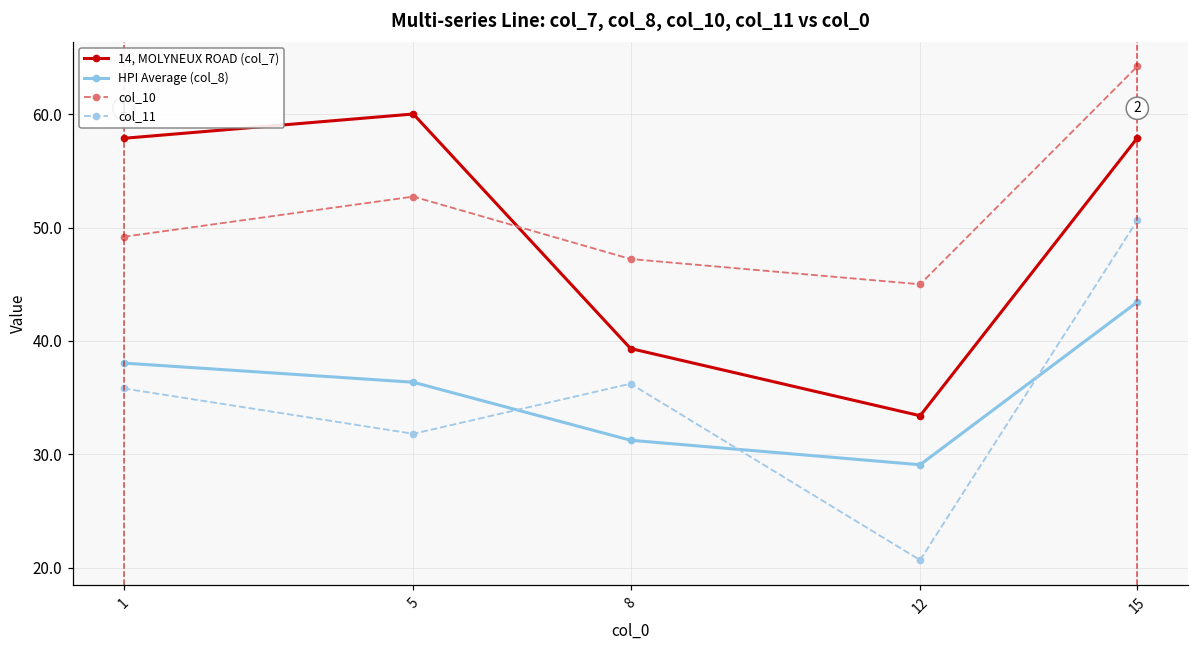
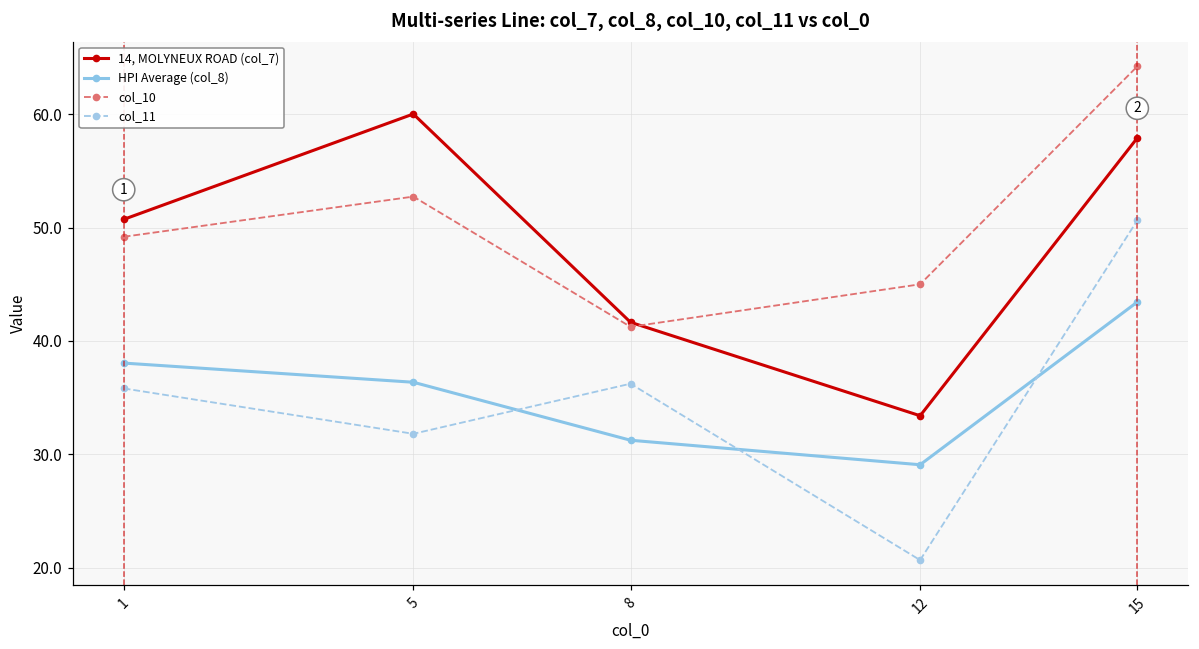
  {
    "14, MOLYNEUX ROAD (col_7)": {
-     "1": 57.9,
+     "1": 50.7,
      "5": 60.0,
-     "8": 39.3,
+     "8": 41.6,
      "12": 33.4
    },
    "col_10": {
      "1": 49.2,
      "5": 52.7,
-     "8": 47.2,
+     "8": 41.2,
      "12": 45.0,
      "15": 64.2
    }
  }
